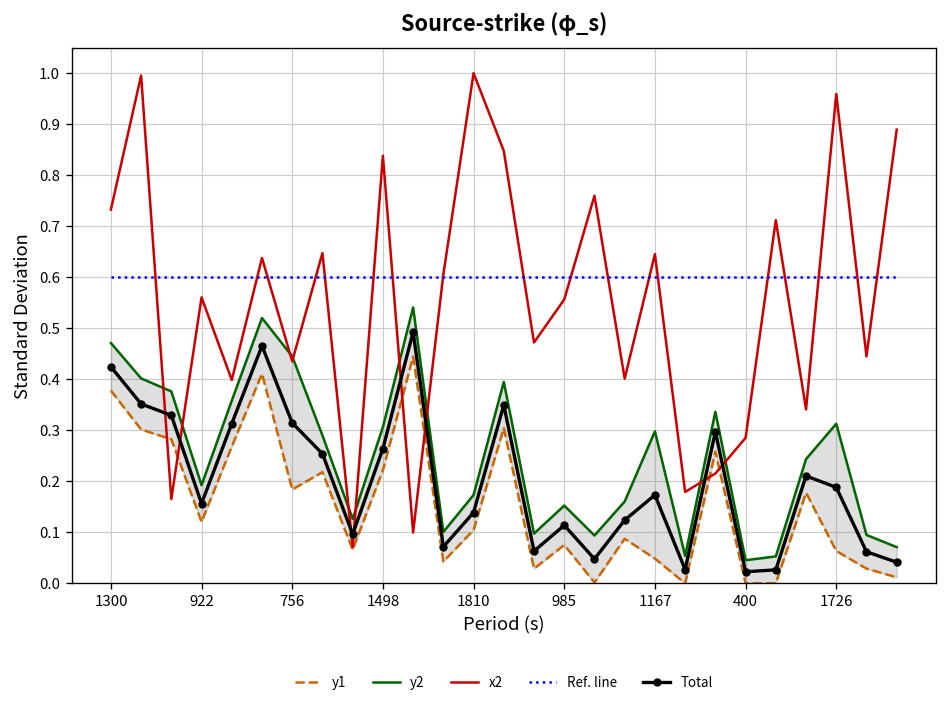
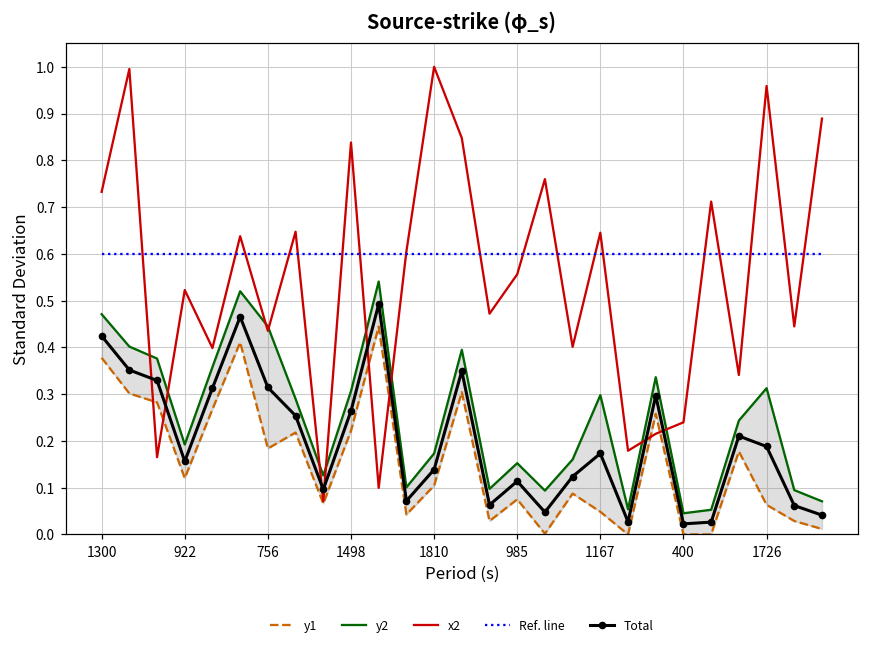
  {
    "y1": {
      "1300": 0.38,
      "922": 0.12,
      "756": 0.18,
      "1498": 0.22,
      "1810": 0.10,
      "985": 0.08,
      "1167": 0.05,
      "400": 0.00,
      "1726": 0.06
    },
    "y2": {
      "1300": 0.47,
      "922": 0.19,
      "756": 0.44,
      "1498": 0.31,
      "1810": 0.17,
      "985": 0.15,
      "1167": 0.30,
      "400": 0.05,
      "1726": 0.31
    },
    "x2": {
      "1300": 0.73,
-     "922": 0.56,
+     "922": 0.52,
      "756": 0.44,
      "1498": 0.84,
      "1810": 1.00,
      "985": 0.56,
      "1167": 0.65,
-     "400": 0.29,
+     "400": 0.24,
      "1726": 0.96
    },
    "Ref. line": {
      "1300": 0.60,
      "922": 0.60,
      "756": 0.60,
      "1498": 0.60,
      "1810": 0.60,
      "985": 0.60,
      "1167": 0.60,
      "400": 0.60,
      "1726": 0.60
    },
    "Total": {
      "1300": 0.42,
      "922": 0.16,
      "756": 0.31,
      "1498": 0.26,
      "1810": 0.14,
      "985": 0.11,
      "1167": 0.17,
      "400": 0.02,
      "1726": 0.19
    }
  }
